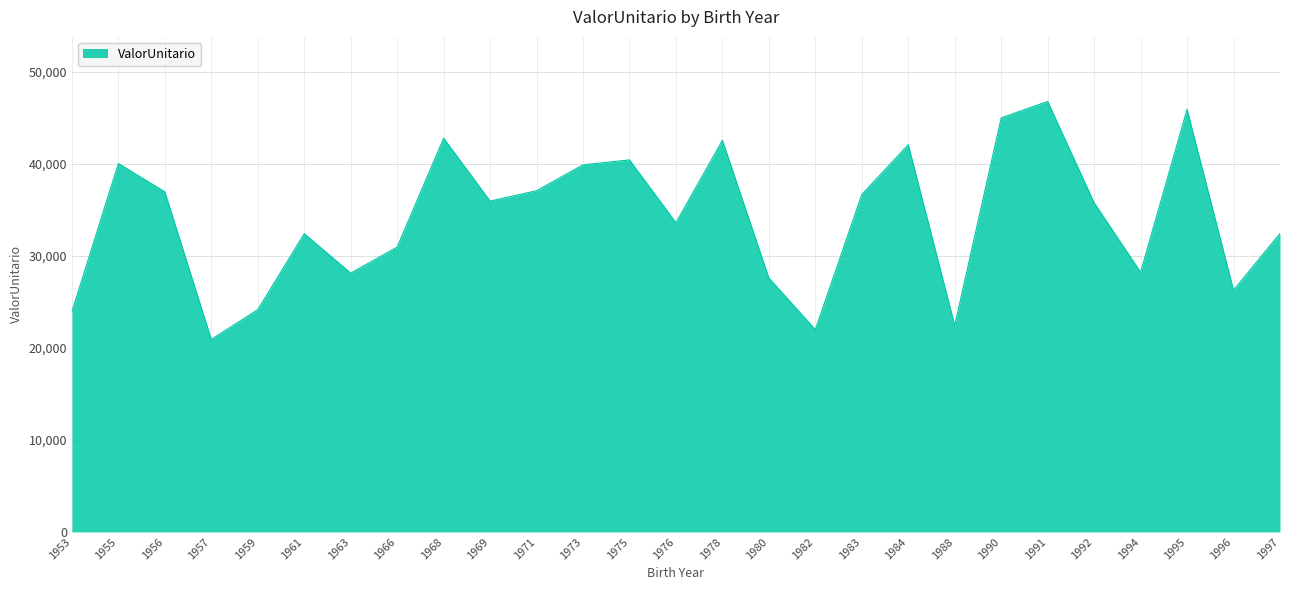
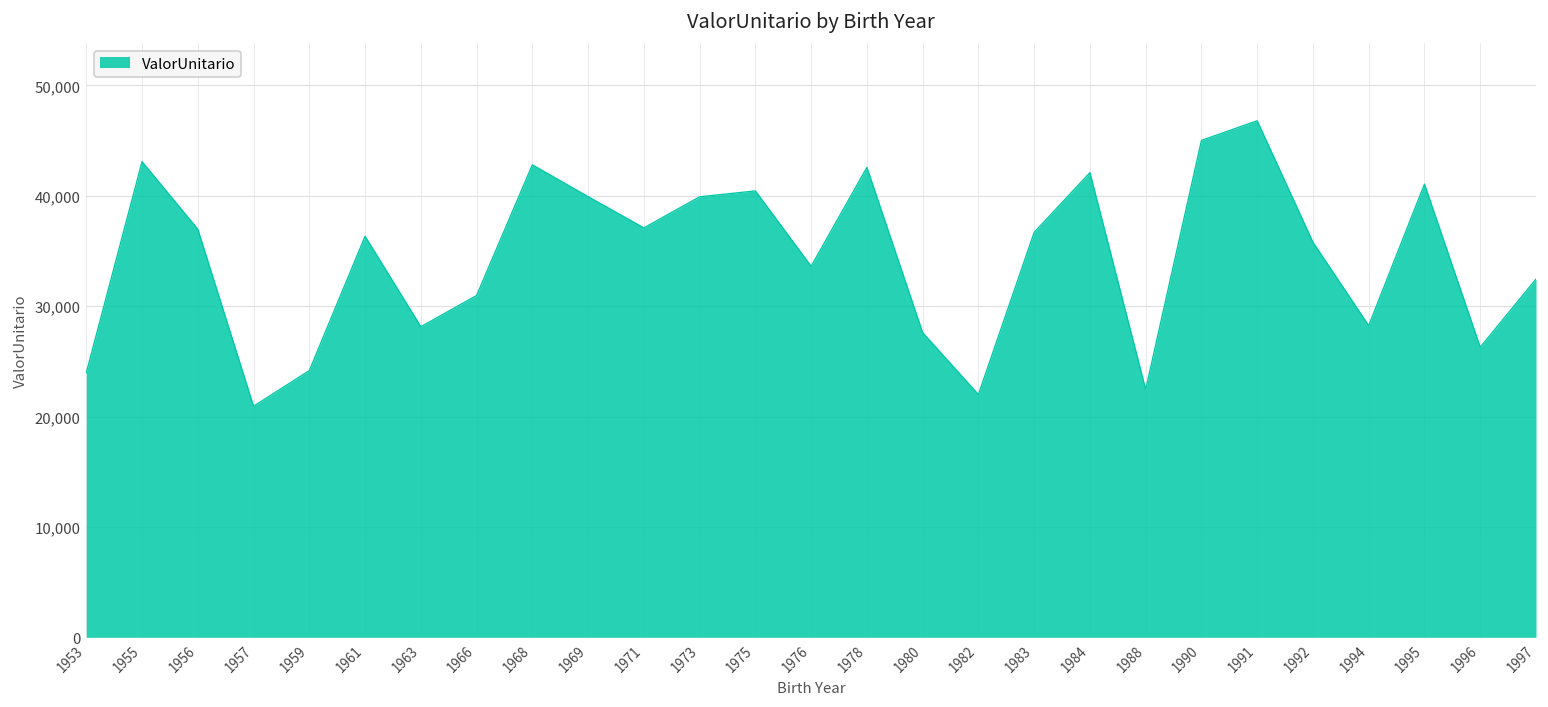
  {
    "1953": "24,000",
-   "1955": "40,000",
+   "1955": "43,000",
    "1956": "37,000",
    "1957": "21,000",
    "1959": "24,000",
-   "1961": "32,000",
+   "1961": "36,000",
    "1963": "28,000",
    "1966": "31,000",
    "1968": "43,000",
-   "1969": "36,000",
+   "1969": "40,000",
    "1971": "37,000",
    "1973": "40,000",
    "1975": "40,000",
    "1976": "34,000",
    "1978": "43,000",
    "1980": "28,000",
    "1982": "22,000",
    "1983": "37,000",
    "1984": "42,000",
    "1988": "22,000",
    "1990": "45,000",
    "1991": "47,000",
    "1992": "36,000",
    "1994": "28,000",
-   "1995": "46,000",
+   "1995": "41,000",
    "1996": "26,000",
    "1997": "32,000"
  }
